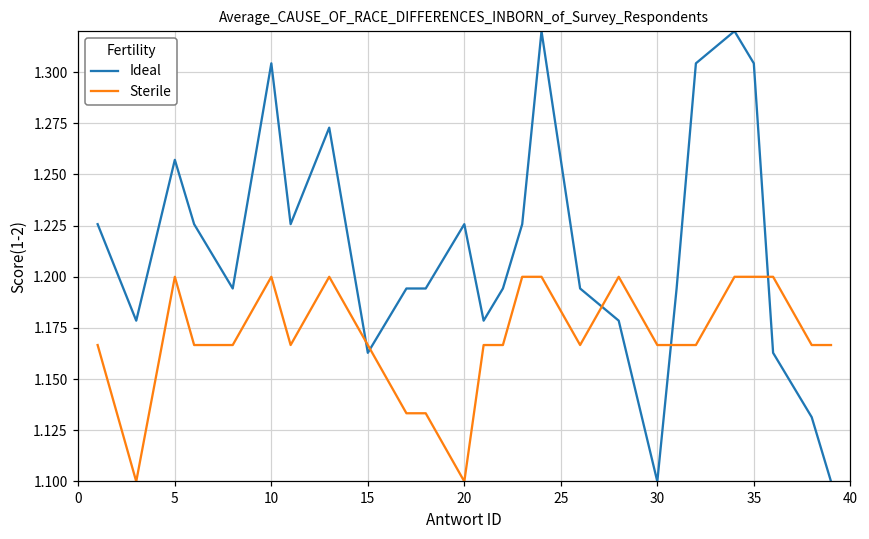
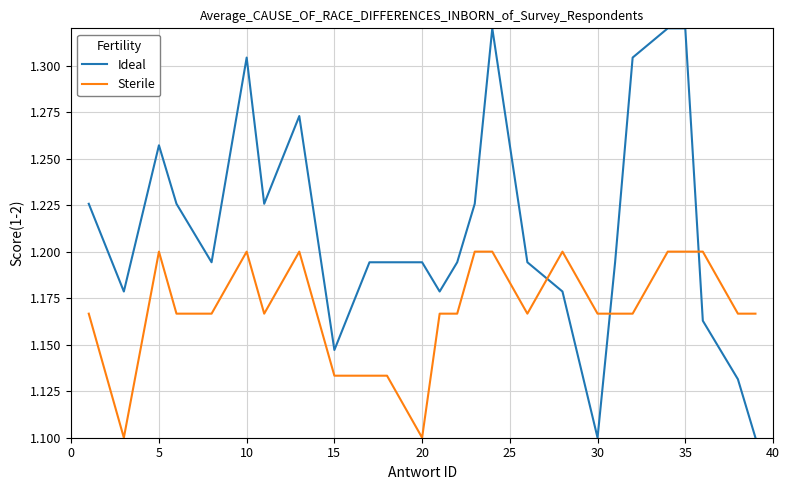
  {
    "Ideal": {
      "5": 1.257,
      "10": 1.304,
-     "15": 1.163,
-     "20": 1.226,
+     "15": 1.147,
+     "20": 1.194,
      "30": 1.100,
-     "35": 1.304
+     "35": 1.320
    },
    "Sterile": {
      "5": 1.200,
      "10": 1.200,
-     "15": 1.167,
+     "15": 1.133,
      "20": 1.100,
      "30": 1.167,
      "35": 1.200
    }
  }
